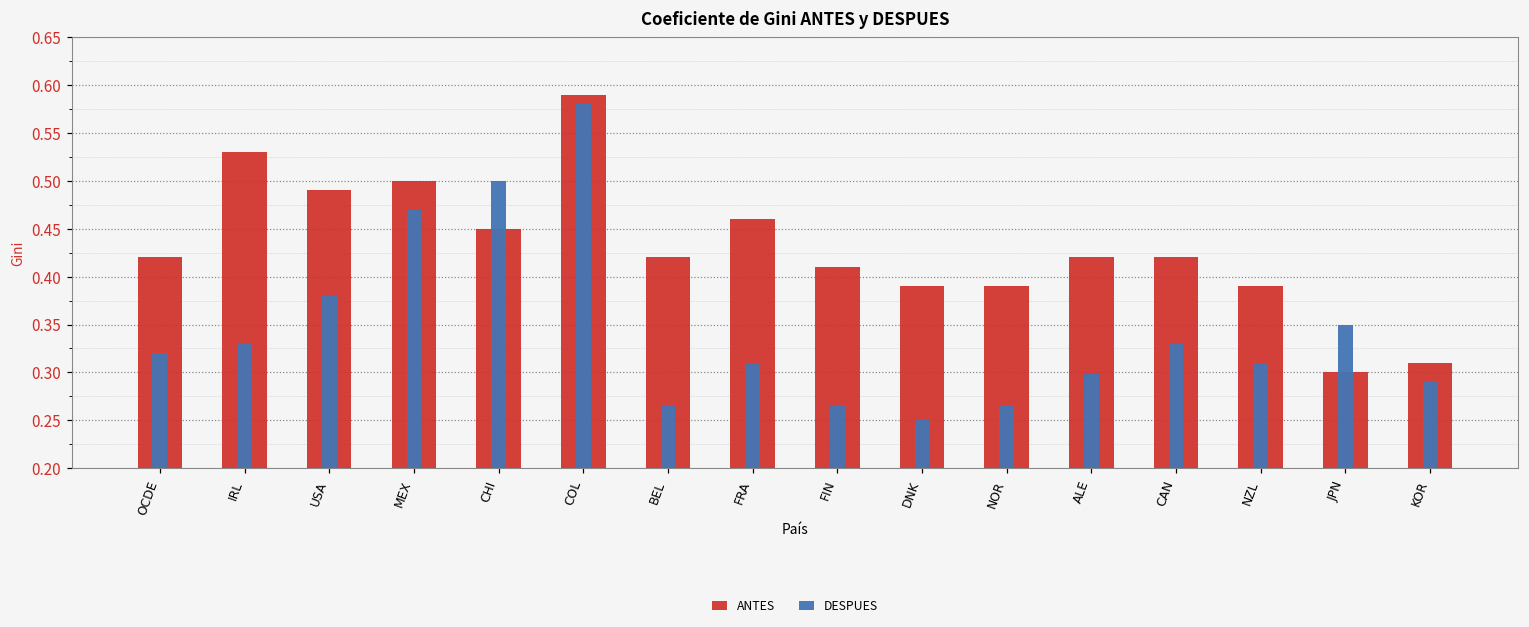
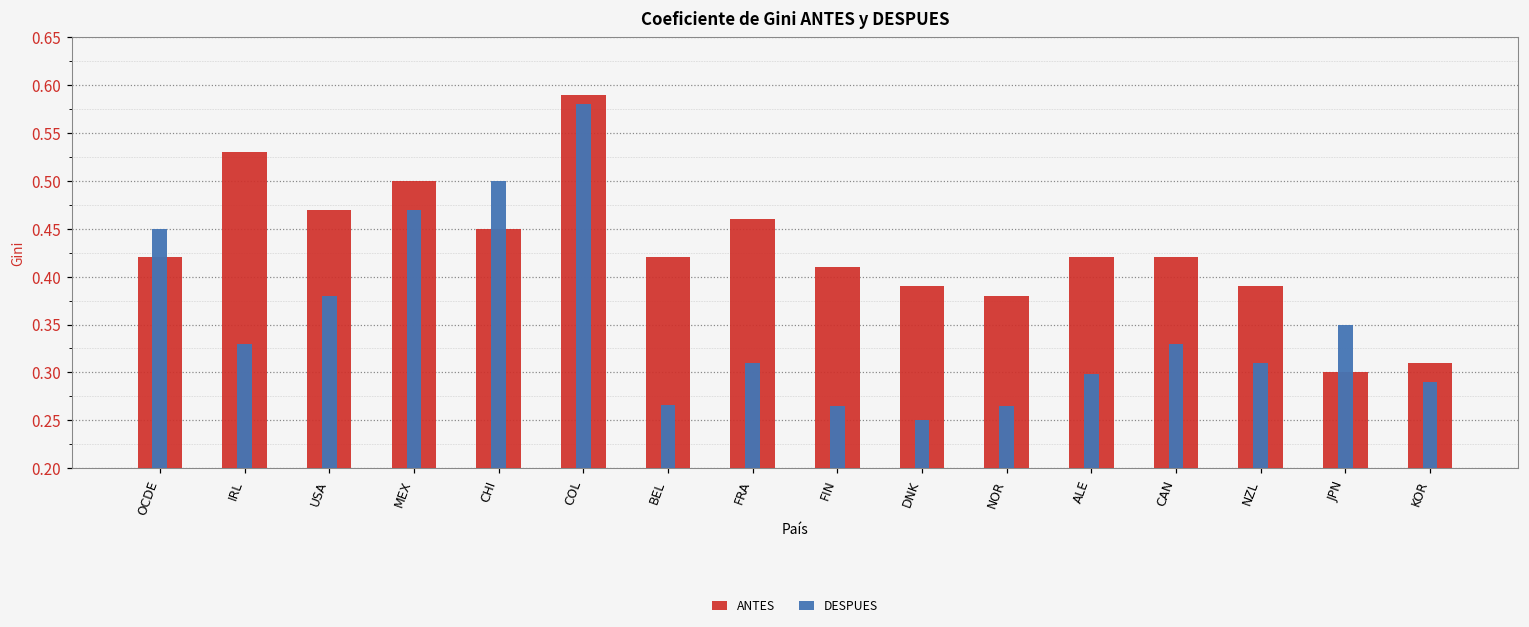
  {
    "ANTES": {
      "IRL": 0.53,
-     "USA": 0.49,
+     "USA": 0.47,
      "MEX": 0.50,
      "COL": 0.59,
      "BEL": 0.42,
      "FRA": 0.46,
      "FIN": 0.41,
      "DNK": 0.39,
-     "NOR": 0.39,
+     "NOR": 0.38,
      "ALE": 0.42,
      "CAN": 0.42,
      "NZL": 0.39,
      "KOR": 0.31
    },
    "DESPUES": {
-     "OCDE": 0.32,
+     "OCDE": 0.45,
      "CHI": 0.50,
      "JPN": 0.35
    }
  }
